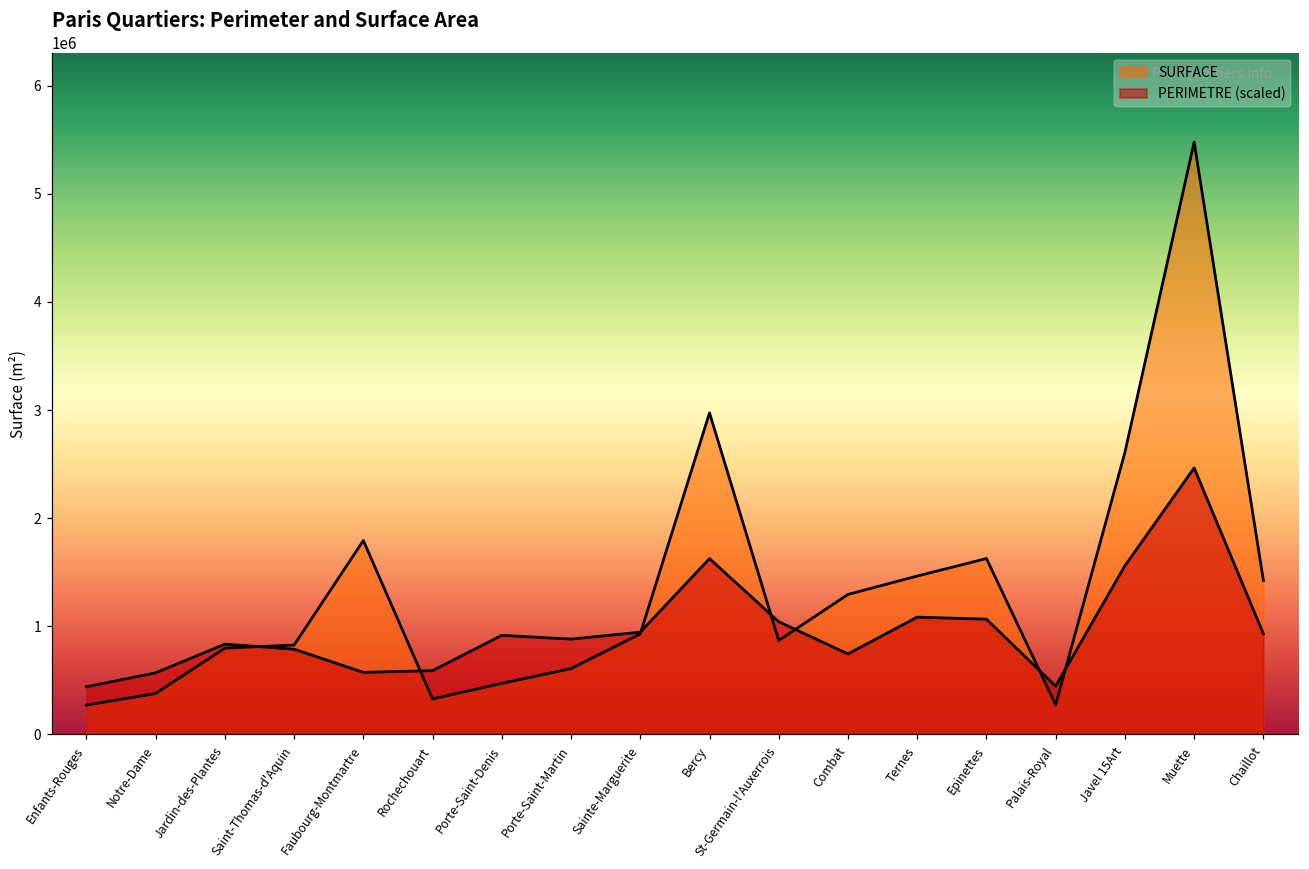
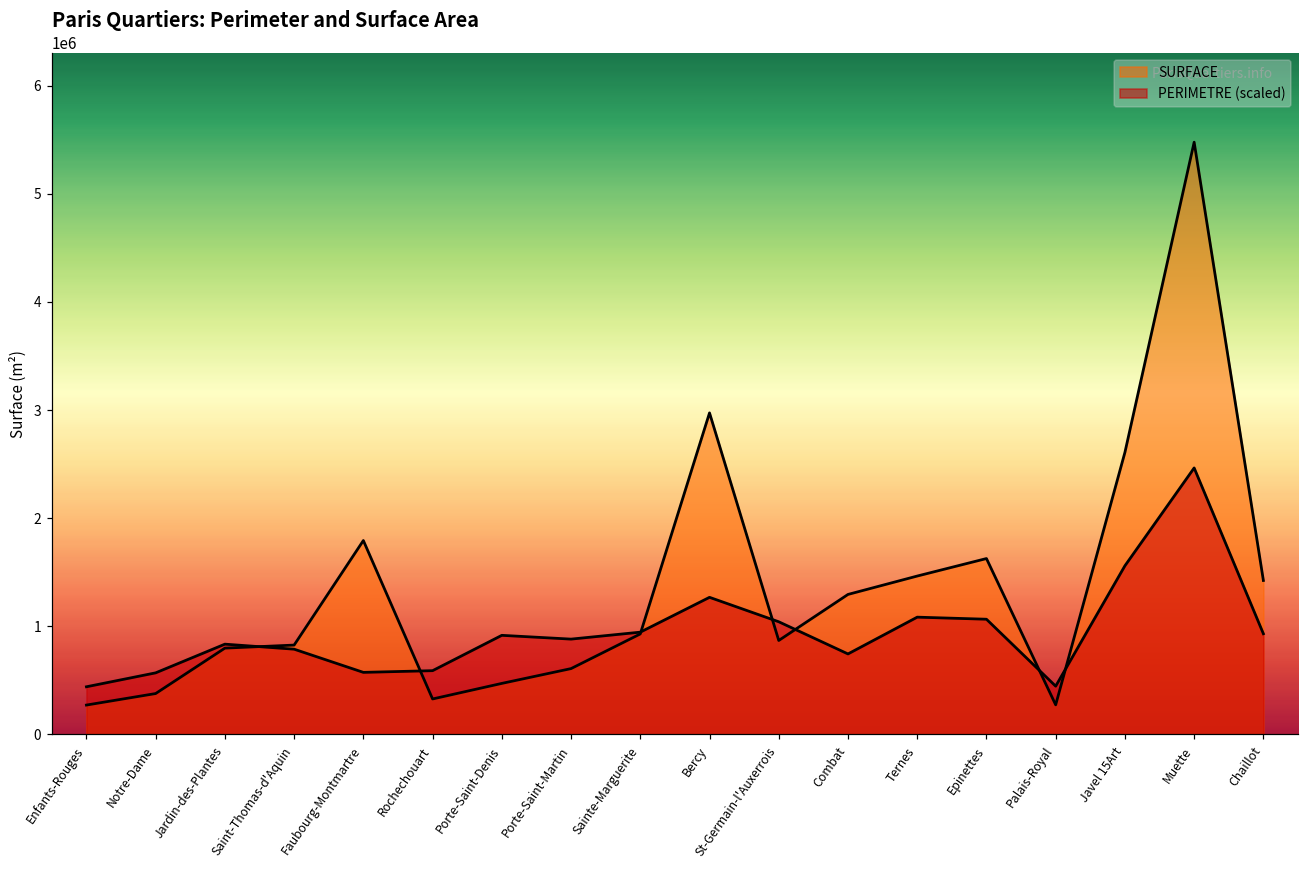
  {
    "SURFACE": {
      "Enfants-Rouges": 300000,
      "Notre-Dame": 400000,
      "Jardin-des-Plantes": 800000,
      "Saint-Thomas-d'Aquin": 800000,
      "Faubourg-Montmartre": 1800000,
      "Rochechouart": 300000,
      "Porte-Saint-Denis": 500000,
      "Porte-Saint-Martin": 600000,
      "Bercy": 3000000,
      "St-Germain-l'Auxerrois": 900000,
      "Combat": 1300000,
      "Ternes": 1500000,
      "Epinettes": 1600000,
      "Palais-Royal": 300000,
      "Javel 15Art": 2600000,
      "Muette": 5500000,
      "Chaillot": 1400000
    },
    "PERIMETRE (scaled)": {
      "Enfants-Rouges": 400000,
      "Notre-Dame": 600000,
      "Jardin-des-Plantes": 800000,
      "Saint-Thomas-d'Aquin": 800000,
      "Faubourg-Montmartre": 600000,
      "Rochechouart": 600000,
      "Porte-Saint-Denis": 900000,
      "Porte-Saint-Martin": 900000,
-     "Bercy": 1600000,
+     "Bercy": 1300000,
      "St-Germain-l'Auxerrois": 1000000,
      "Combat": 700000,
      "Ternes": 1100000,
      "Epinettes": 1100000,
      "Palais-Royal": 400000,
      "Javel 15Art": 1600000,
      "Muette": 2500000,
      "Chaillot": 900000
    }
  }
